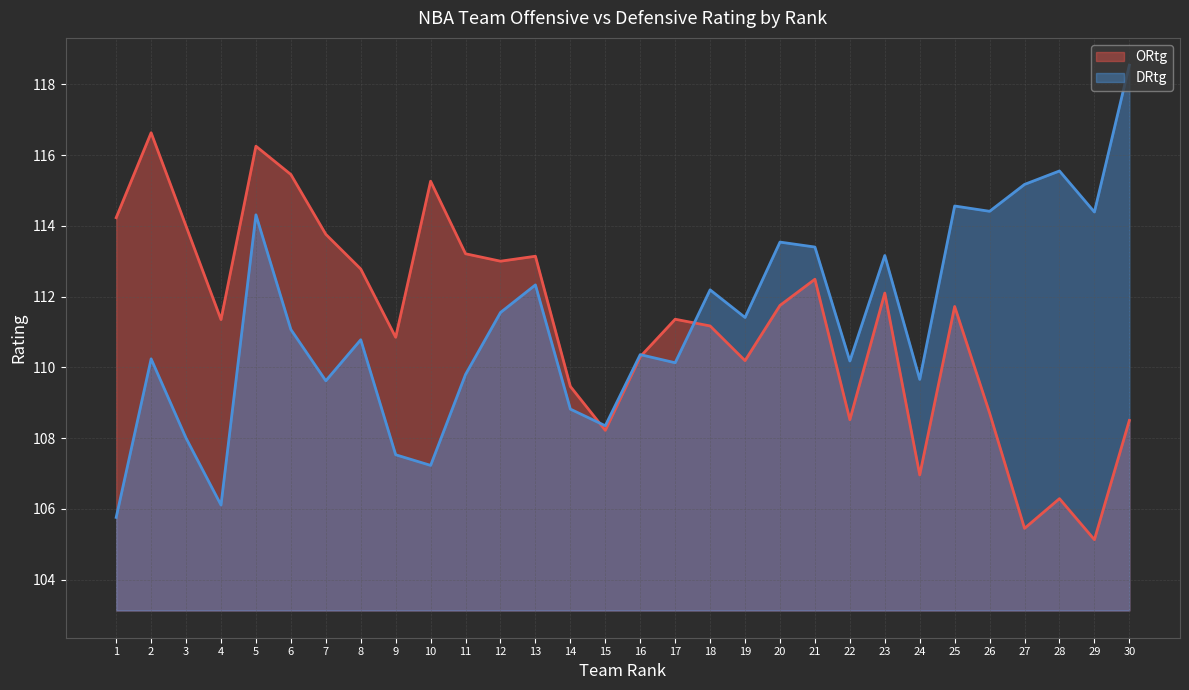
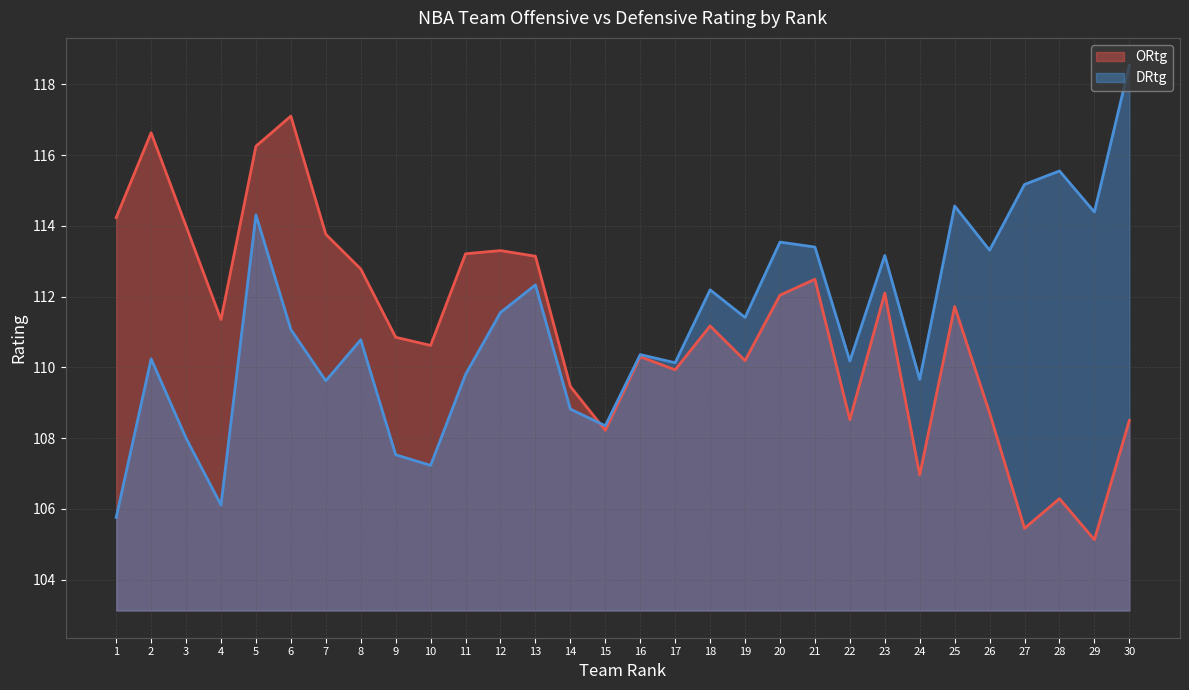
  {
    "ORtg": {
      "1": 114.2,
      "2": 116.6,
      "3": 114.0,
      "4": 111.4,
      "5": 116.3,
-     "6": 115.5,
+     "6": 117.1,
      "7": 113.8,
      "8": 112.8,
      "9": 110.9,
-     "10": 115.3,
+     "10": 110.6,
      "11": 113.2,
-     "12": 113.0,
+     "12": 113.3,
      "13": 113.1,
      "14": 109.5,
      "15": 108.2,
-     "17": 111.4,
+     "17": 109.9,
      "18": 111.2,
      "19": 110.2,
-     "20": 111.8,
+     "20": 112.0,
      "21": 112.5,
      "22": 108.5,
      "23": 112.1,
      "24": 107.0,
      "25": 111.7,
      "26": 108.7,
      "27": 105.5,
      "28": 106.3,
      "29": 105.1,
      "30": 108.5
    },
    "DRtg": {
      "1": 105.8,
      "2": 110.2,
      "3": 108.0,
      "4": 106.1,
      "5": 114.3,
      "6": 111.1,
      "7": 109.6,
      "8": 110.8,
      "9": 107.5,
      "10": 107.2,
      "11": 109.8,
      "12": 111.6,
      "13": 112.3,
      "14": 108.8,
      "15": 108.4,
      "17": 110.1,
      "18": 112.2,
      "19": 111.4,
      "20": 113.5,
      "21": 113.4,
      "22": 110.2,
      "23": 113.2,
      "24": 109.7,
      "25": 114.6,
-     "26": 114.4,
+     "26": 113.3,
      "27": 115.2,
      "28": 115.6,
      "29": 114.4
    }
  }
